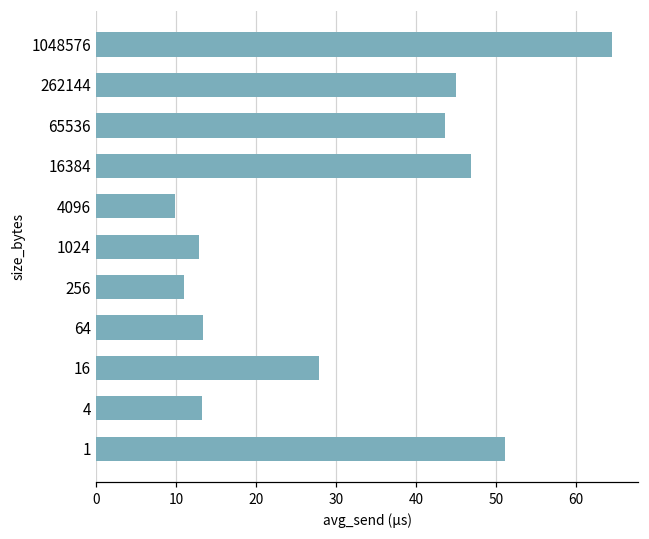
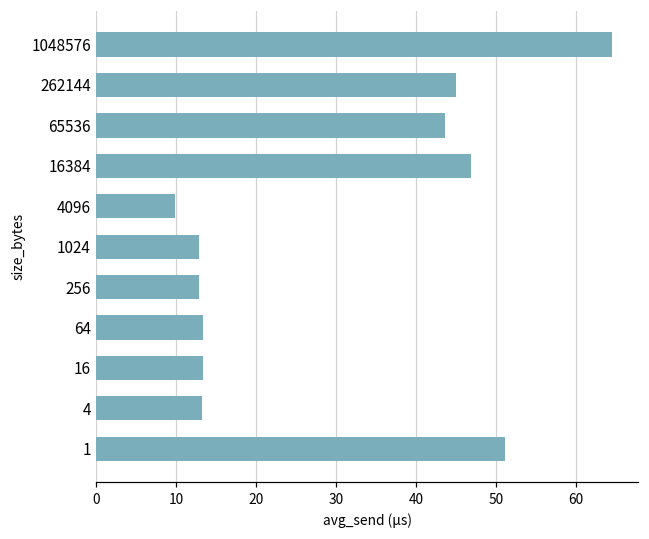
  {
    "1048576": 65,
    "262144": 45,
    "65536": 44,
    "16384": 47,
    "4096": 10,
    "1024": 13,
-   "256": 11,
+   "256": 13,
    "64": 13,
-   "16": 28,
+   "16": 13,
    "4": 13,
    "1": 51
  }
